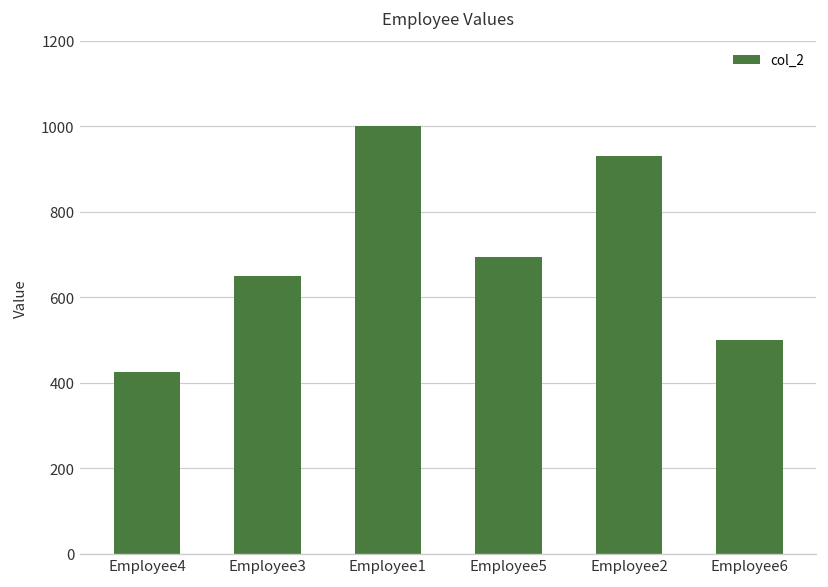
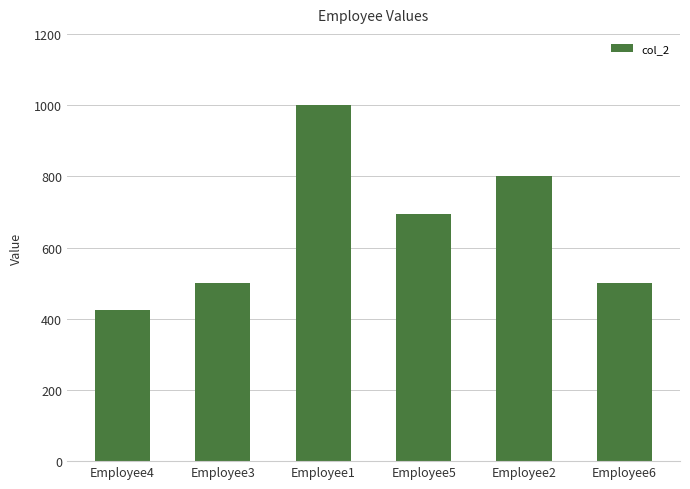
  {
    "Employee4": 430,
-   "Employee3": 650,
+   "Employee3": 500,
    "Employee1": 1000,
    "Employee5": 690,
-   "Employee2": 930,
+   "Employee2": 800,
    "Employee6": 500
  }
